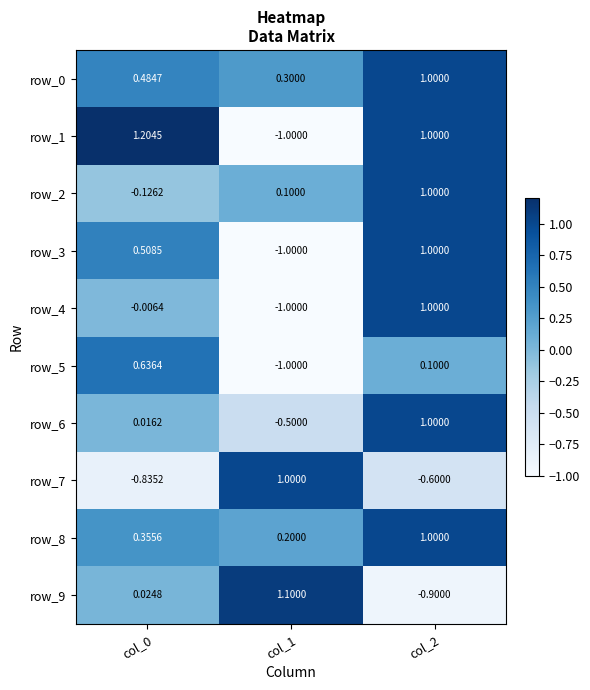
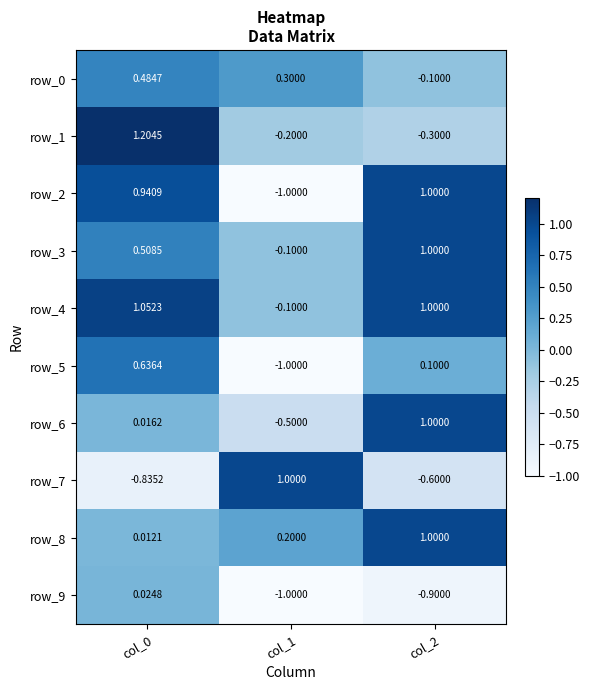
  {
    "row_0": {
      "col_0": 0.4847,
      "col_1": 0.3000,
-     "col_2": 1.0000
+     "col_2": -0.1000
    },
    "row_1": {
      "col_0": 1.2045,
-     "col_1": -1.0000,
-     "col_2": 1.0000
+     "col_1": -0.2000,
+     "col_2": -0.3000
    },
    "row_2": {
-     "col_0": -0.1262,
-     "col_1": 0.1000,
+     "col_0": 0.9409,
+     "col_1": -1.0000,
      "col_2": 1.0000
    },
    "row_3": {
      "col_0": 0.5085,
-     "col_1": -1.0000,
+     "col_1": -0.1000,
      "col_2": 1.0000
    },
    "row_4": {
-     "col_0": -0.0064,
-     "col_1": -1.0000,
+     "col_0": 1.0523,
+     "col_1": -0.1000,
      "col_2": 1.0000
    },
    "row_5": {
      "col_0": 0.6364,
      "col_1": -1.0000,
      "col_2": 0.1000
    },
    "row_6": {
      "col_0": 0.0162,
      "col_1": -0.5000,
      "col_2": 1.0000
    },
    "row_7": {
      "col_0": -0.8352,
      "col_1": 1.0000,
      "col_2": -0.6000
    },
    "row_8": {
-     "col_0": 0.3556,
+     "col_0": 0.0121,
      "col_1": 0.2000,
      "col_2": 1.0000
    },
    "row_9": {
      "col_0": 0.0248,
-     "col_1": 1.1000,
+     "col_1": -1.0000,
      "col_2": -0.9000
    }
  }
